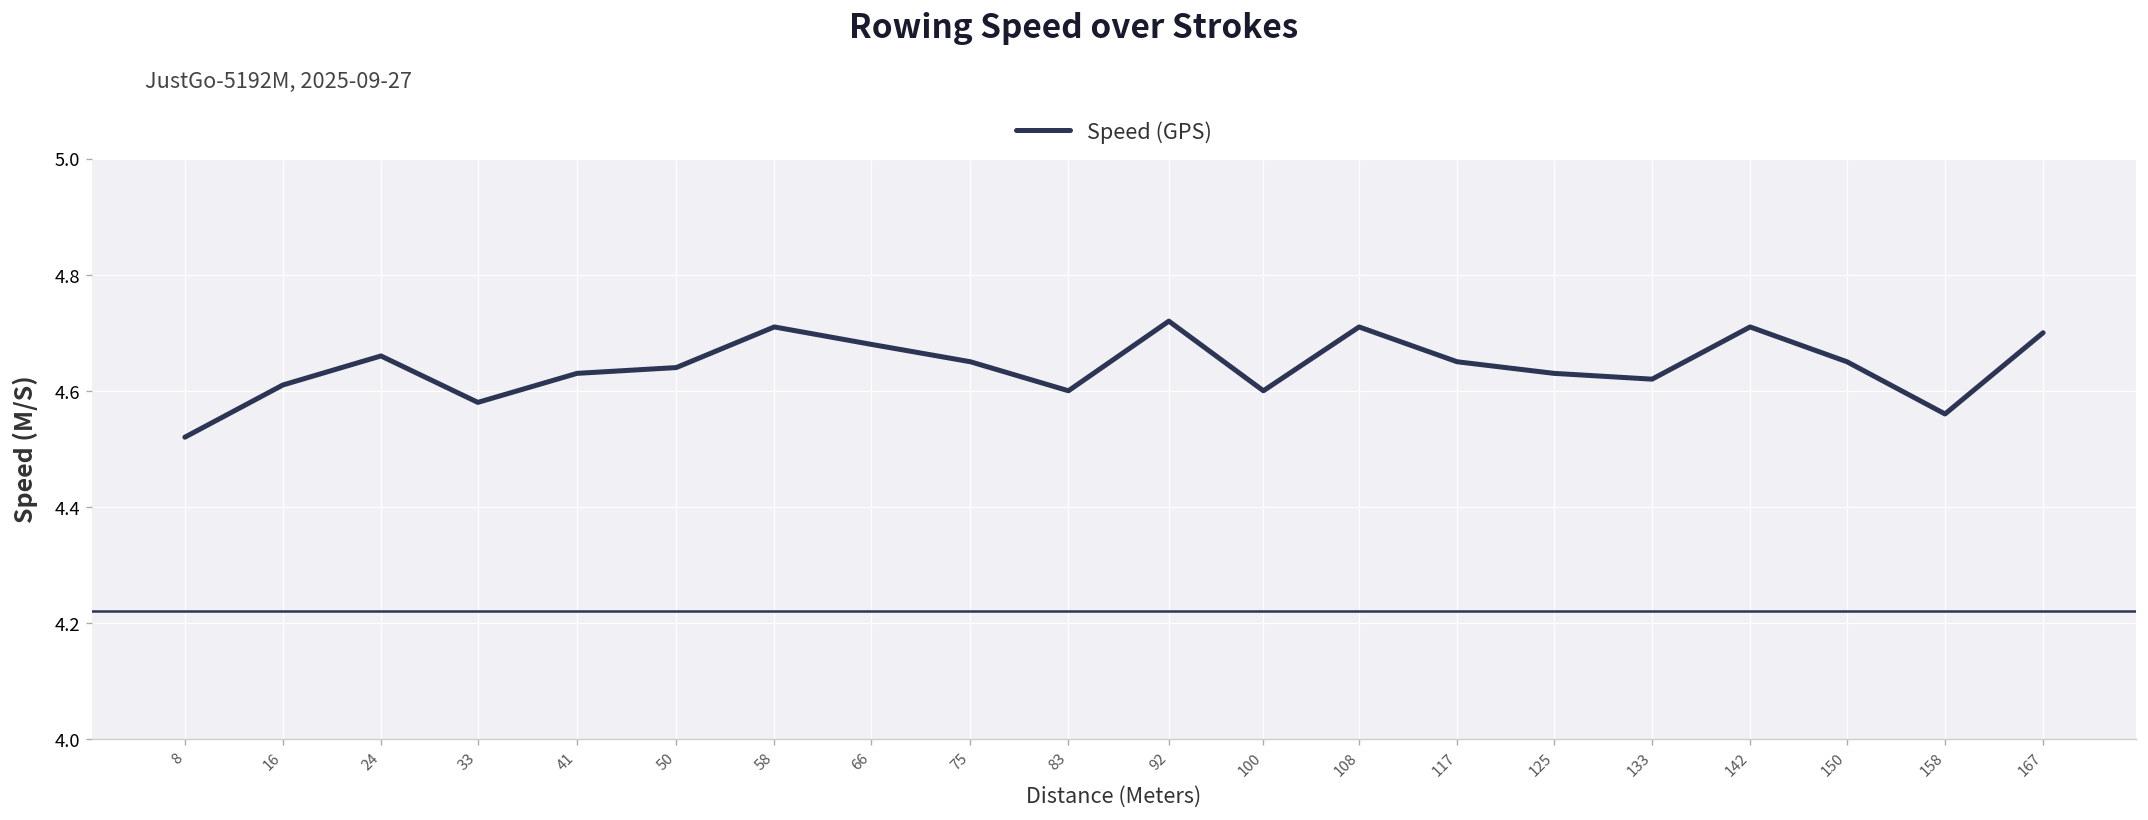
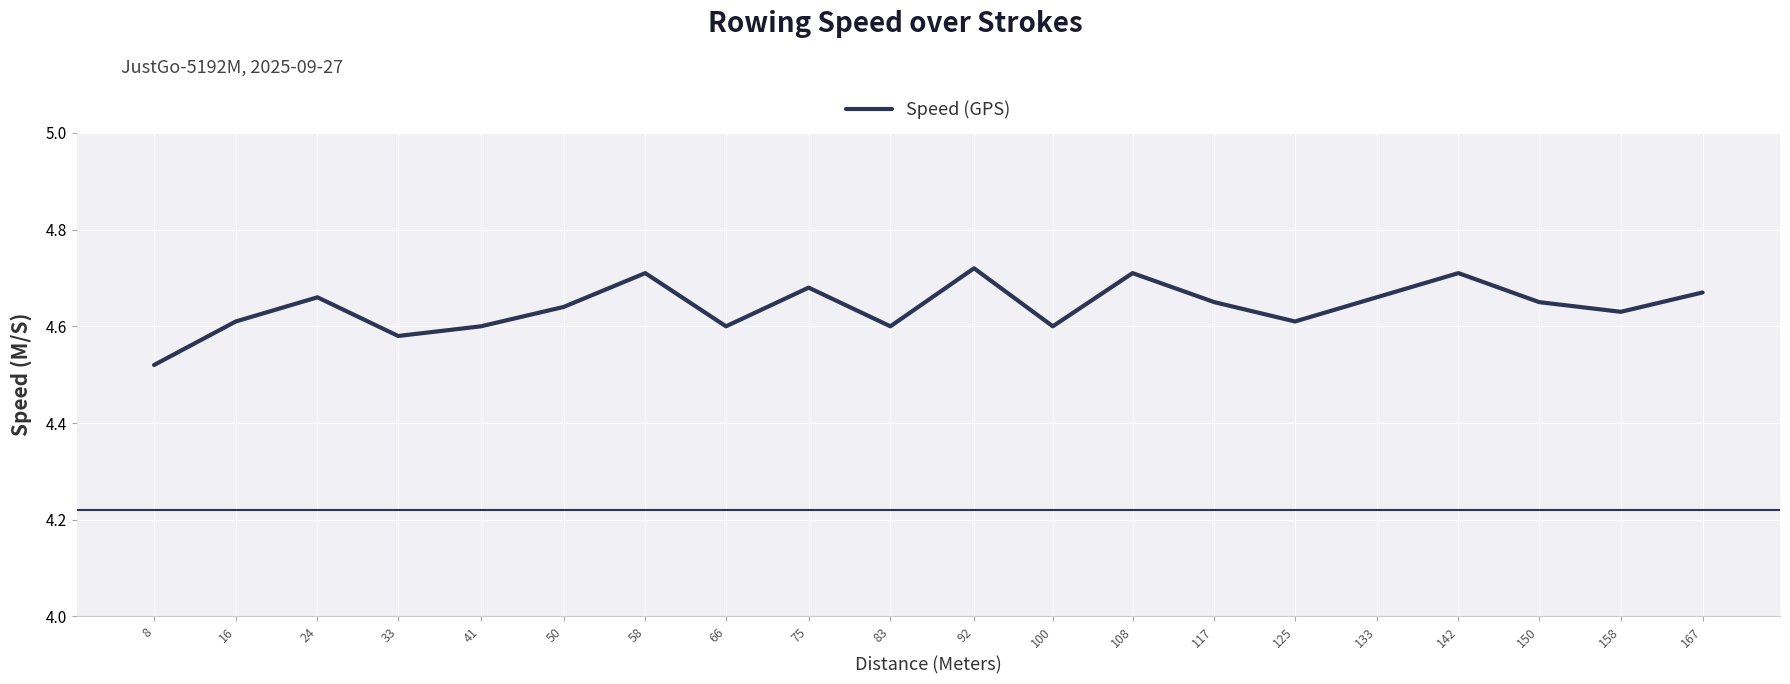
  {
    "8": 4.52,
    "16": 4.61,
    "24": 4.66,
    "33": 4.58,
-   "41": 4.63,
+   "41": 4.60,
    "50": 4.64,
    "58": 4.71,
-   "66": 4.68,
-   "75": 4.65,
+   "66": 4.60,
+   "75": 4.68,
    "83": 4.60,
    "92": 4.72,
    "100": 4.60,
    "108": 4.71,
    "117": 4.65,
-   "125": 4.63,
-   "133": 4.62,
+   "125": 4.61,
+   "133": 4.66,
    "142": 4.71,
    "150": 4.65,
-   "158": 4.56,
-   "167": 4.70
+   "158": 4.63,
+   "167": 4.67
  }
